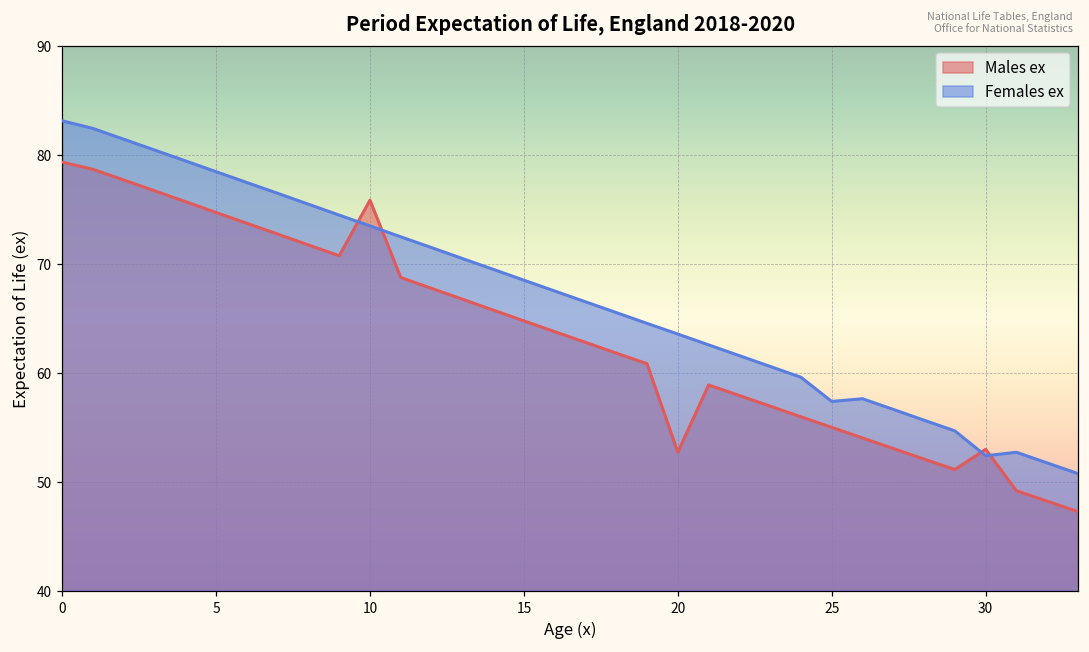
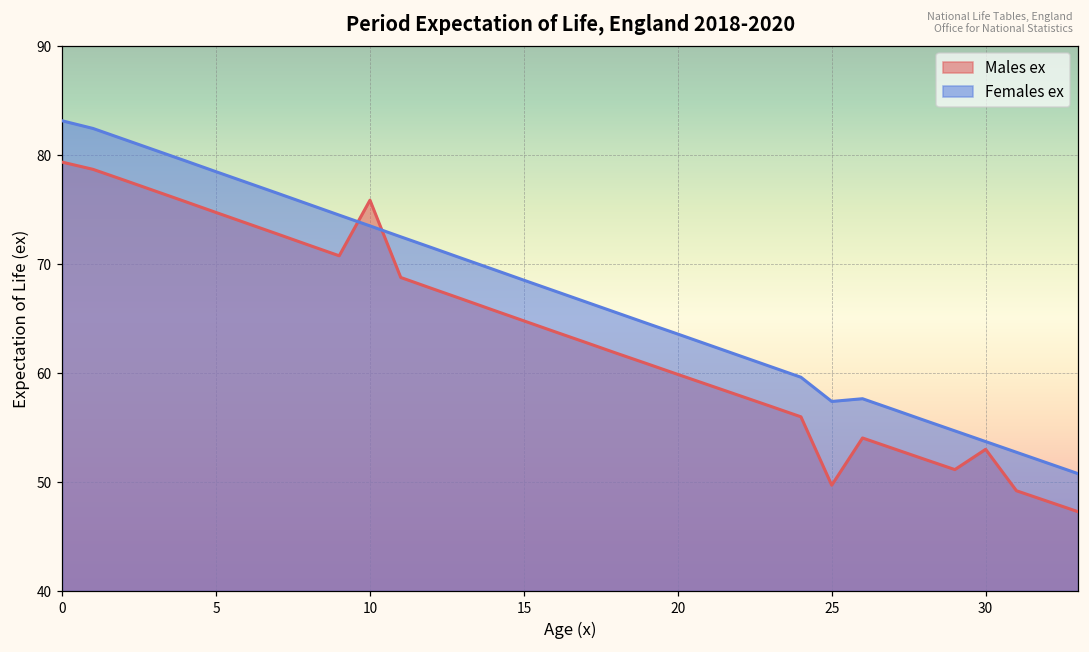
  {
    "Males ex": {
      "0": 79,
      "5": 75,
      "10": 76,
      "15": 65,
-     "20": 53,
-     "25": 55,
+     "20": 60,
+     "25": 50,
      "30": 53
    },
    "Females ex": {
      "0": 83,
      "5": 78,
      "10": 73,
      "15": 69,
      "20": 64,
      "25": 57,
-     "30": 52
+     "30": 54
    }
  }
